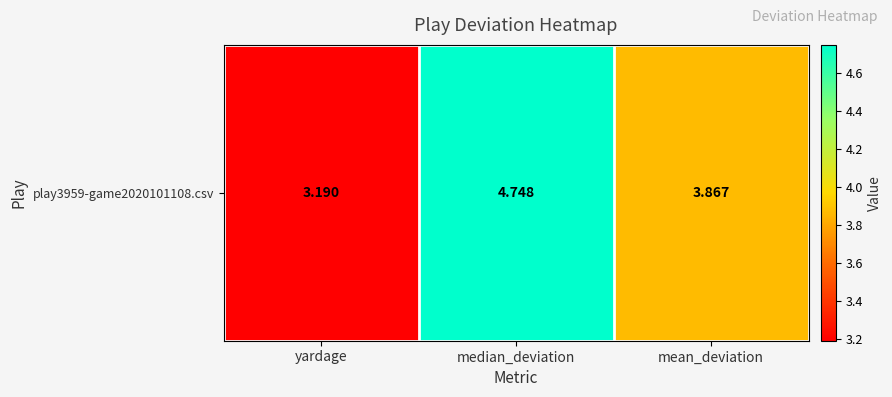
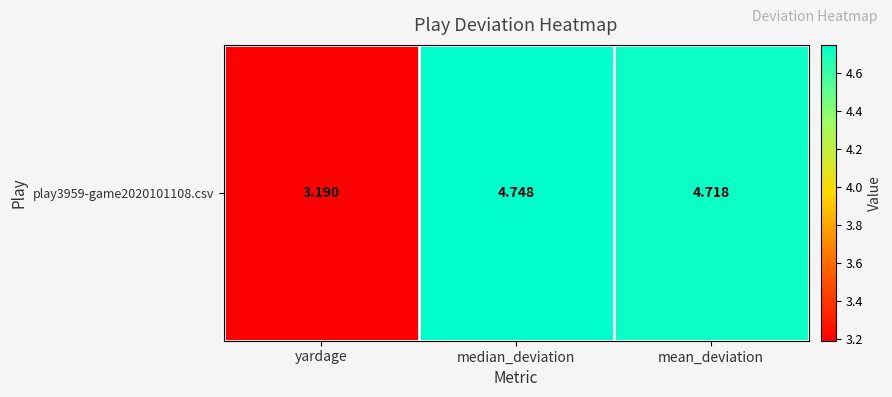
  {
    "play3959-game2020101108.csv": {
      "yardage": 3.190,
      "median_deviation": 4.748,
-     "mean_deviation": 3.867
+     "mean_deviation": 4.718
    }
  }
